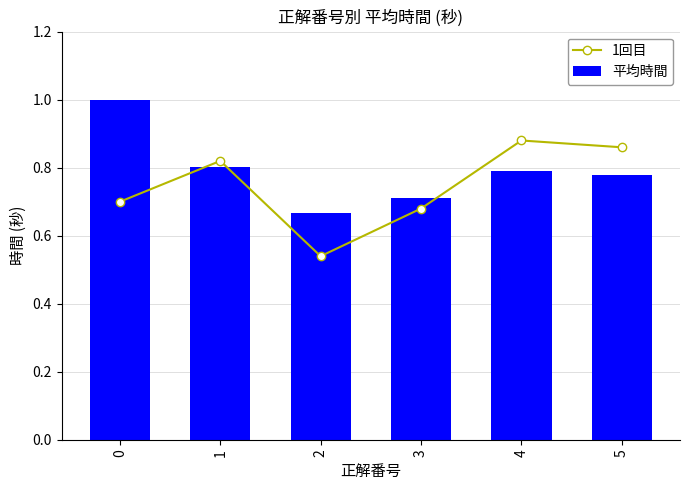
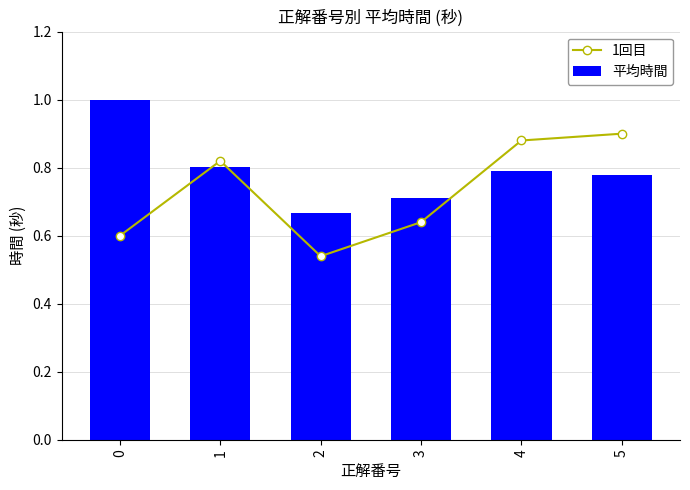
  {
    "1回目": {
-     "0": 0.7,
+     "0": 0.6,
      "1": 0.82,
      "2": 0.54,
-     "3": 0.68,
+     "3": 0.64,
      "4": 0.88,
-     "5": 0.86
+     "5": 0.90
    },
    "平均時間": {
      "0": 1.00,
      "1": 0.80,
      "2": 0.67,
      "3": 0.71,
      "4": 0.79,
      "5": 0.78
    }
  }
